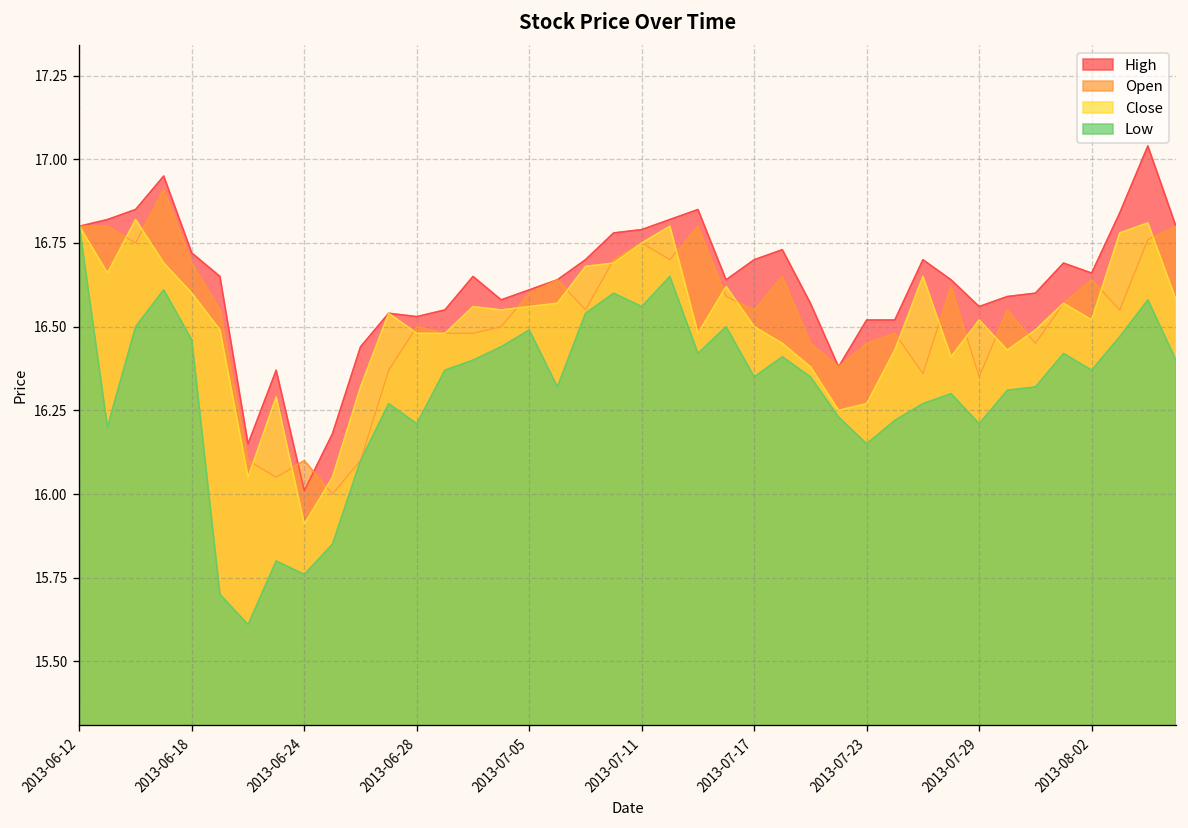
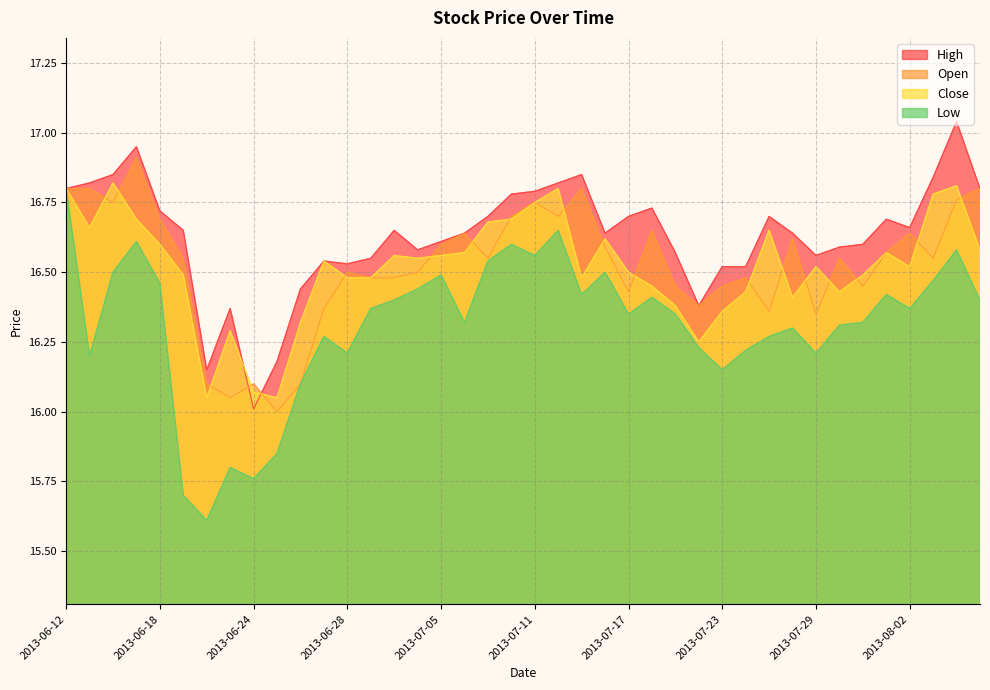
  {
    "High": {
      "2013-06-18": 16.72,
      "2013-06-24": 16.01,
      "2013-06-28": 16.53,
      "2013-07-05": 16.61,
      "2013-07-11": 16.79,
      "2013-07-17": 16.70,
      "2013-07-23": 16.52,
      "2013-07-29": 16.56,
      "2013-08-02": 16.66
    },
    "Open": {
      "2013-06-18": 16.69,
      "2013-06-24": 16.10,
      "2013-06-28": 16.50,
      "2013-07-05": 16.60,
-     "2013-07-17": 16.55,
+     "2013-07-17": 16.43,
      "2013-07-23": 16.45,
      "2013-07-29": 16.35,
      "2013-08-02": 16.64
    },
    "Close": {
      "2013-06-18": 16.60,
-     "2013-06-24": 15.91,
+     "2013-06-24": 16.07,
      "2013-06-28": 16.48,
      "2013-07-05": 16.56,
      "2013-07-17": 16.50,
-     "2013-07-23": 16.27,
+     "2013-07-23": 16.36,
      "2013-07-29": 16.52,
      "2013-08-02": 16.52
    },
    "Low": {
      "2013-06-18": 16.46,
      "2013-06-24": 15.76,
      "2013-06-28": 16.21,
      "2013-07-05": 16.49,
      "2013-07-11": 16.56,
      "2013-07-17": 16.35,
      "2013-07-23": 16.15,
      "2013-07-29": 16.21,
      "2013-08-02": 16.37
    }
  }
